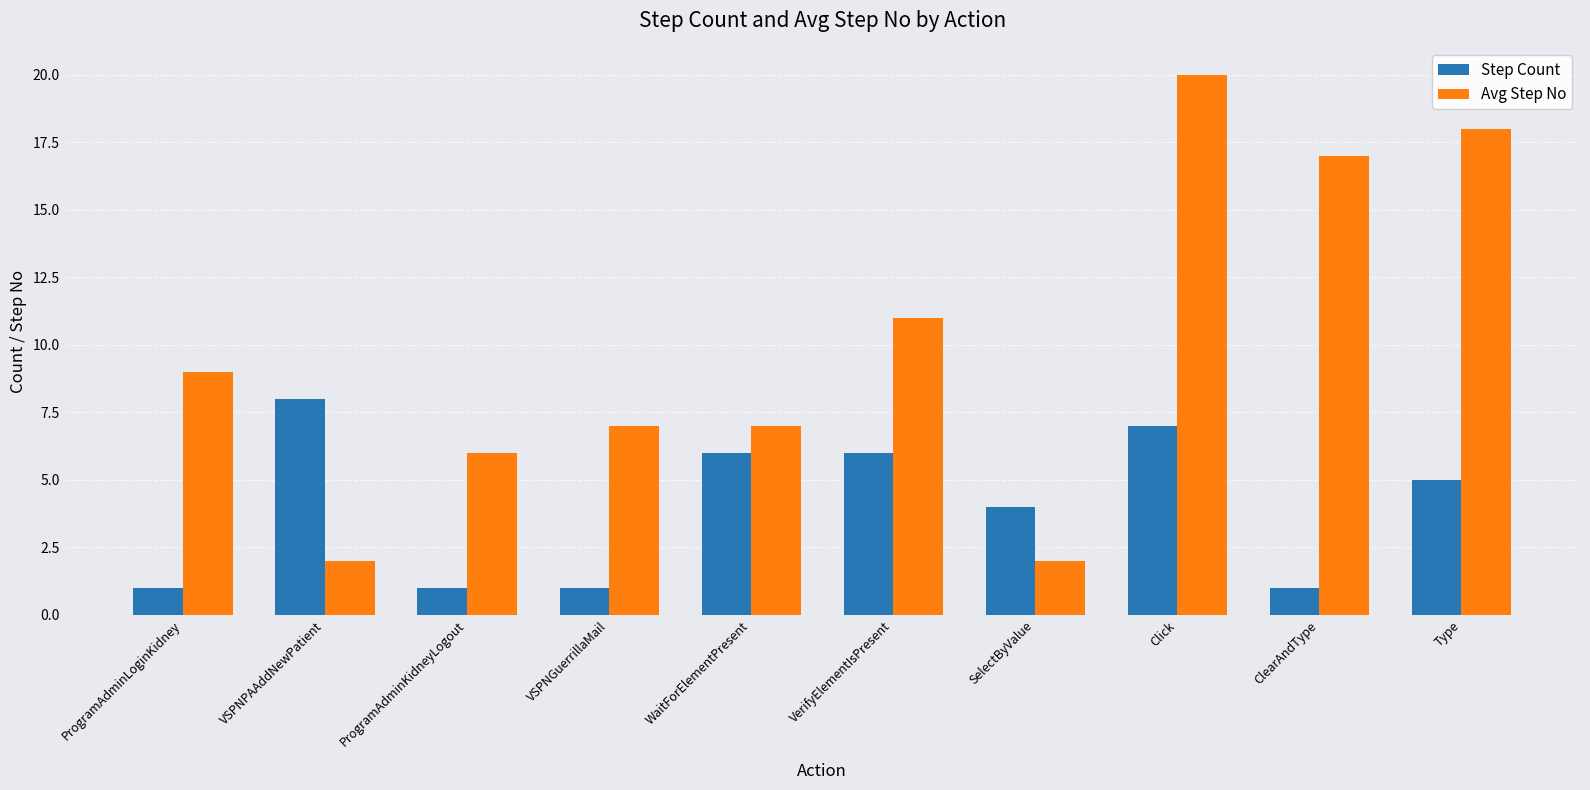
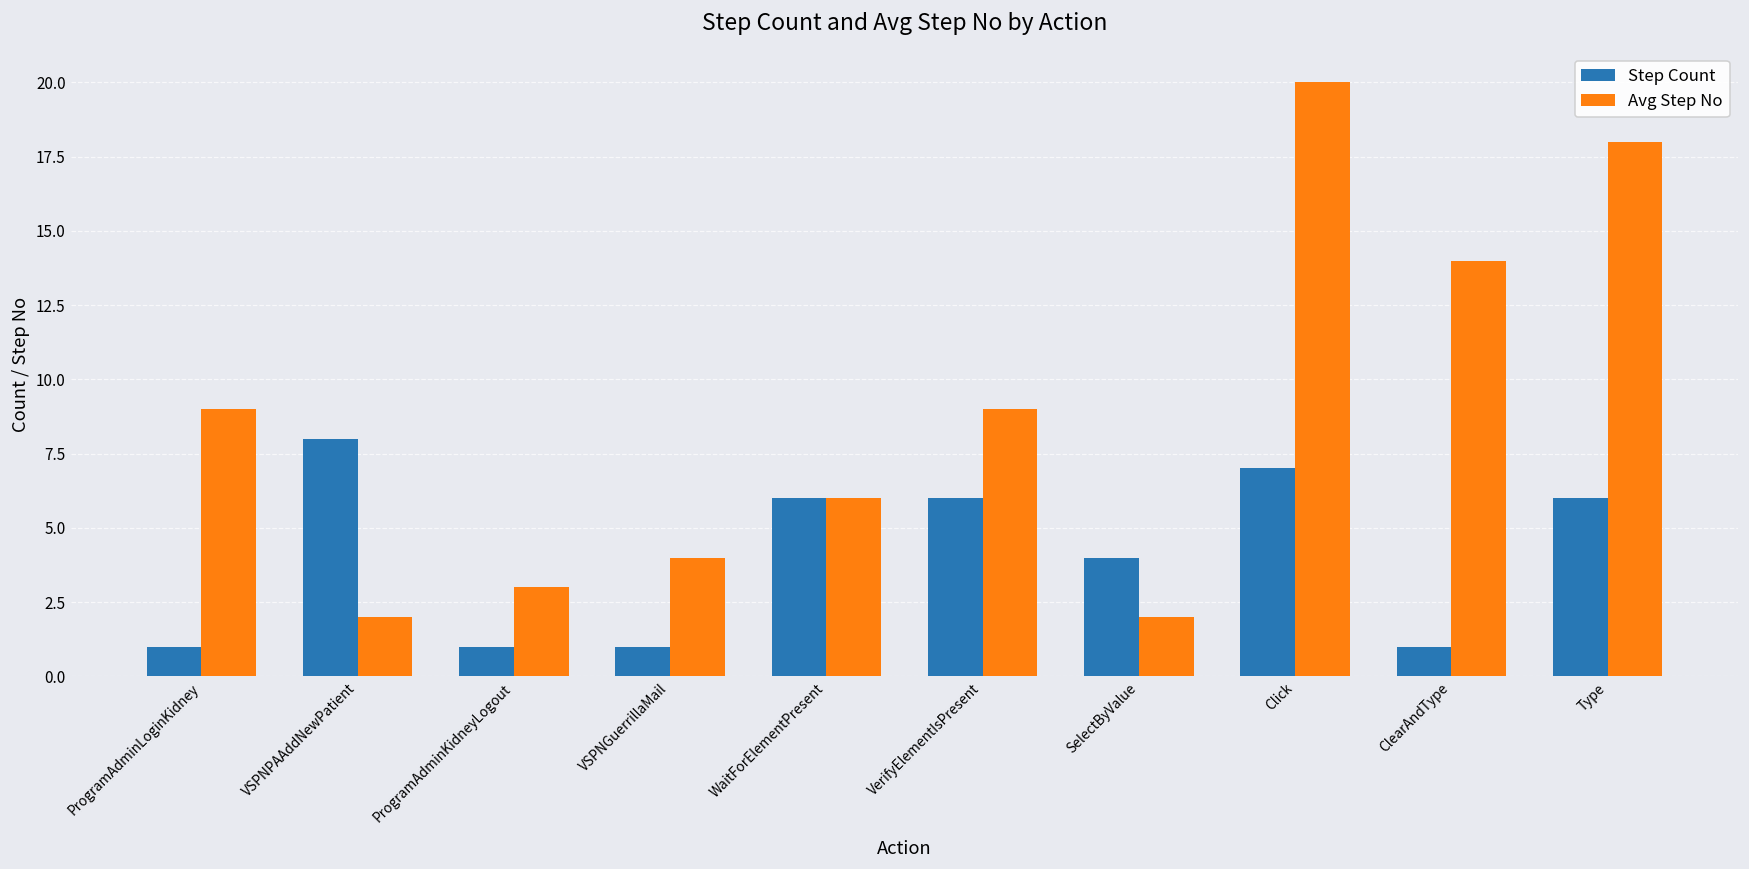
  {
    "Step Count": {
      "ProgramAdminLoginKidney": 1,
      "VSPNPAAddNewPatient": 8,
      "ProgramAdminKidneyLogout": 1,
      "VSPNGuerrillaMail": 1,
      "WaitForElementPresent": 6,
      "VerifyElementIsPresent": 6,
      "SelectByValue": 4,
      "Click": 7,
      "ClearAndType": 1,
-     "Type": 5
+     "Type": 6
    },
    "Avg Step No": {
      "ProgramAdminLoginKidney": 9,
      "VSPNPAAddNewPatient": 2,
-     "ProgramAdminKidneyLogout": 6,
-     "VSPNGuerrillaMail": 7,
-     "WaitForElementPresent": 7,
-     "VerifyElementIsPresent": 11,
+     "ProgramAdminKidneyLogout": 3,
+     "VSPNGuerrillaMail": 4,
+     "WaitForElementPresent": 6,
+     "VerifyElementIsPresent": 9,
      "SelectByValue": 2,
      "Click": 20,
-     "ClearAndType": 17,
+     "ClearAndType": 14,
      "Type": 18
    }
  }
